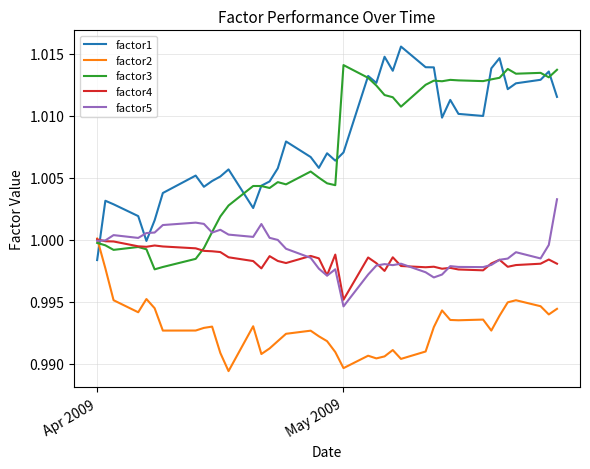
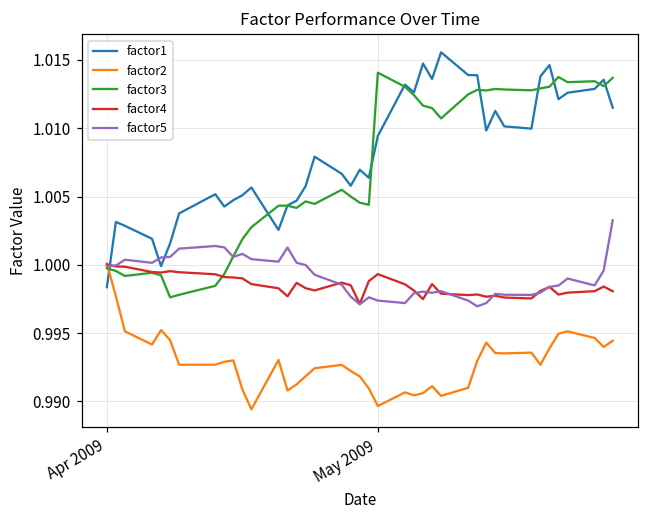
  {
    "factor1": {
      "Apr 2009": 0.9984,
-     "May 2009": 1.0070
+     "May 2009": 1.0094
    },
    "factor2": {
      "May 2009": 0.9897
    },
    "factor3": {
      "May 2009": 1.0141
    },
    "factor4": {
-     "May 2009": 0.9952
+     "May 2009": 0.9993
    },
    "factor5": {
-     "May 2009": 0.9946
+     "May 2009": 0.9974
    }
  }
